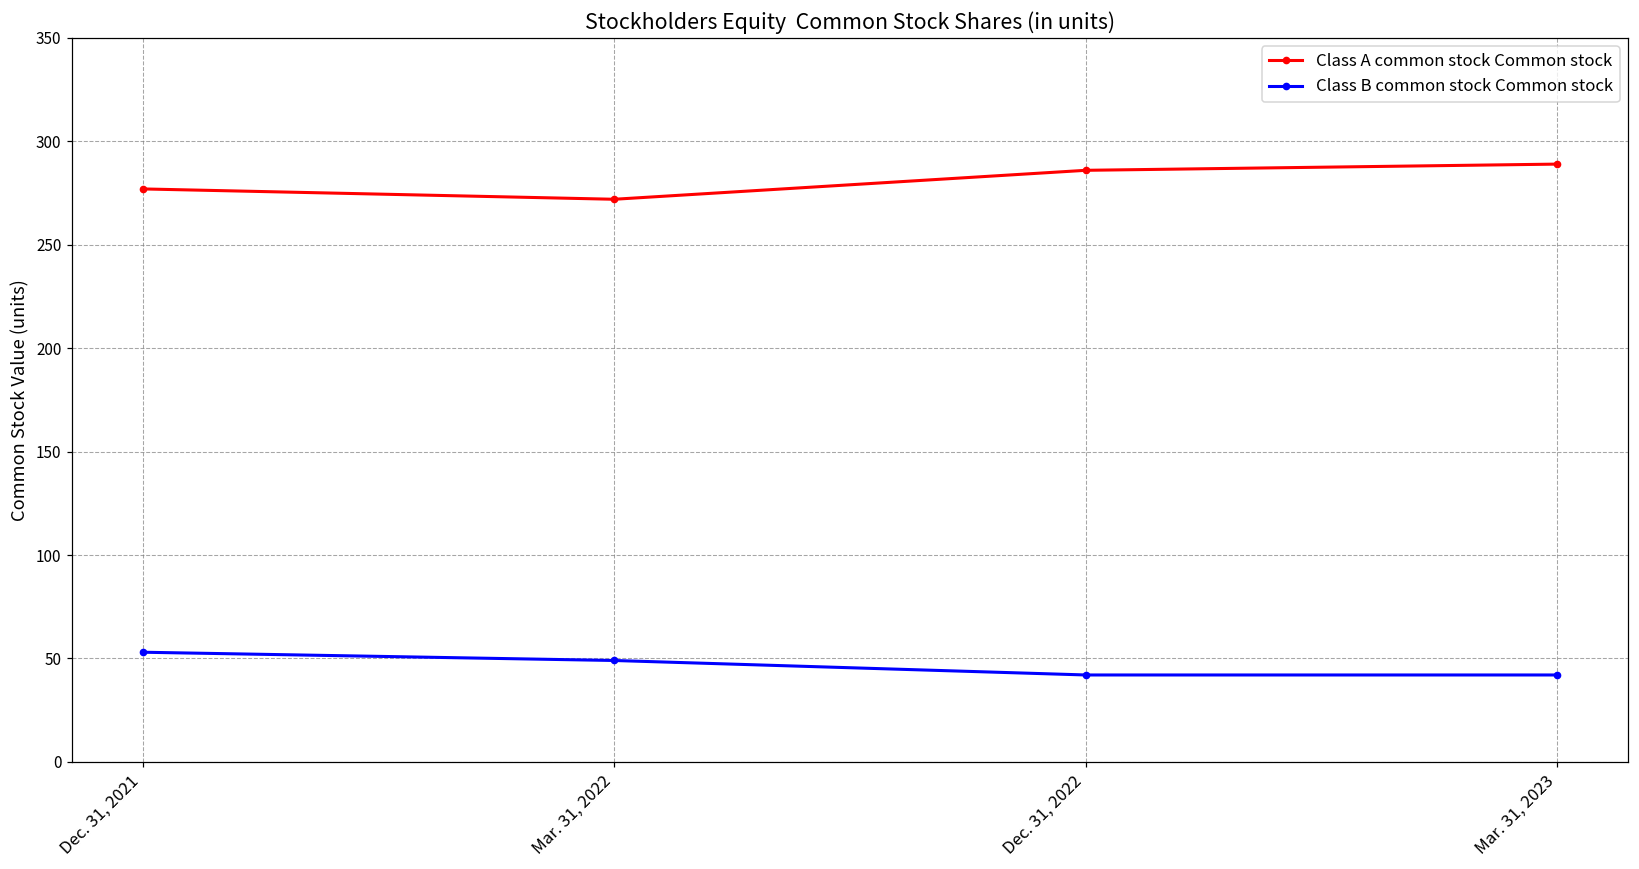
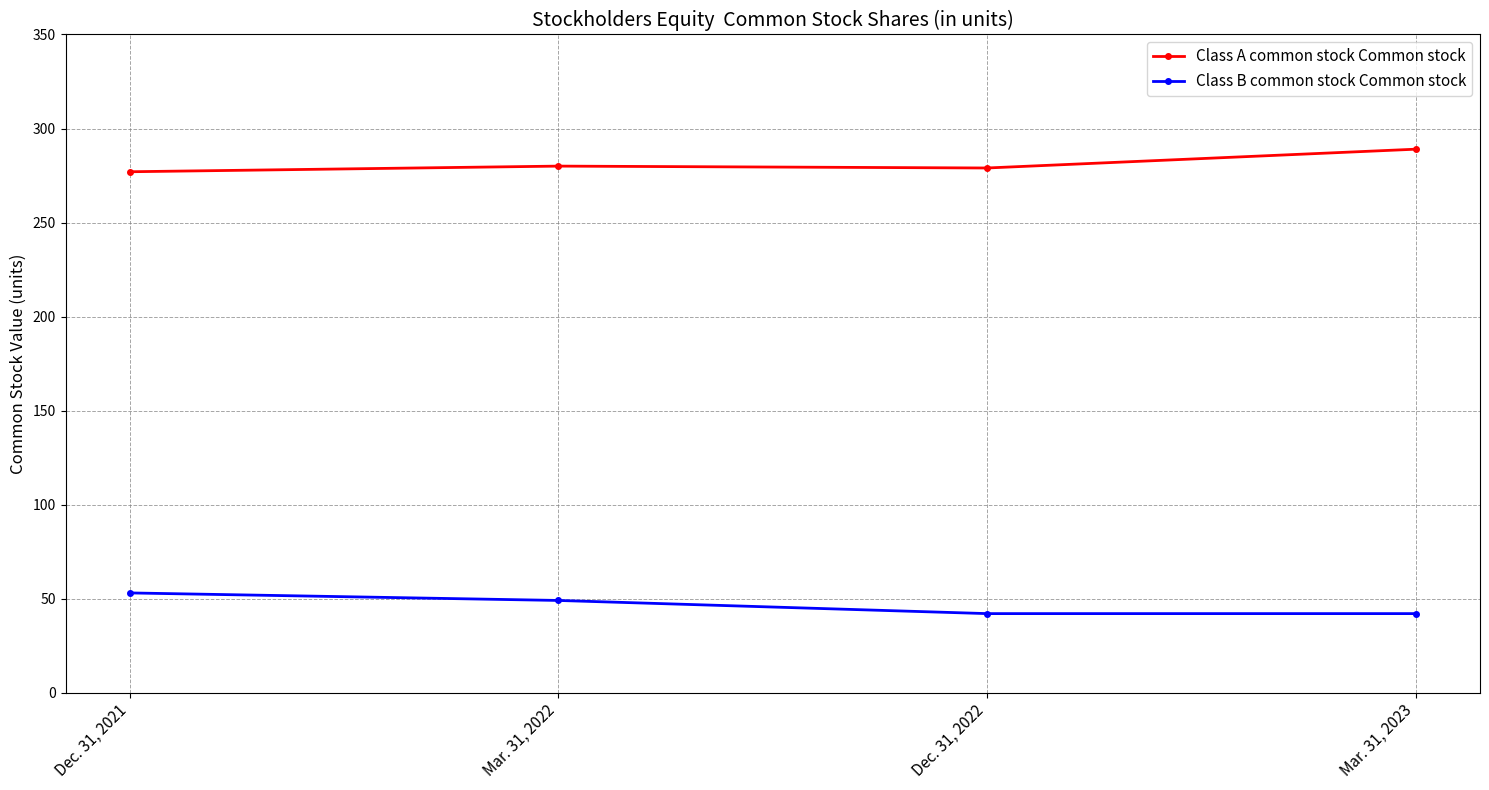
  {
    "Class A common stock Common stock": {
      "Dec. 31, 2021": 277,
-     "Mar. 31, 2022": 272,
-     "Dec. 31, 2022": 286,
+     "Mar. 31, 2022": 280,
+     "Dec. 31, 2022": 279,
      "Mar. 31, 2023": 289
    },
    "Class B common stock Common stock": {
      "Dec. 31, 2021": 53,
      "Mar. 31, 2022": 49,
      "Dec. 31, 2022": 42,
      "Mar. 31, 2023": 42
    }
  }
